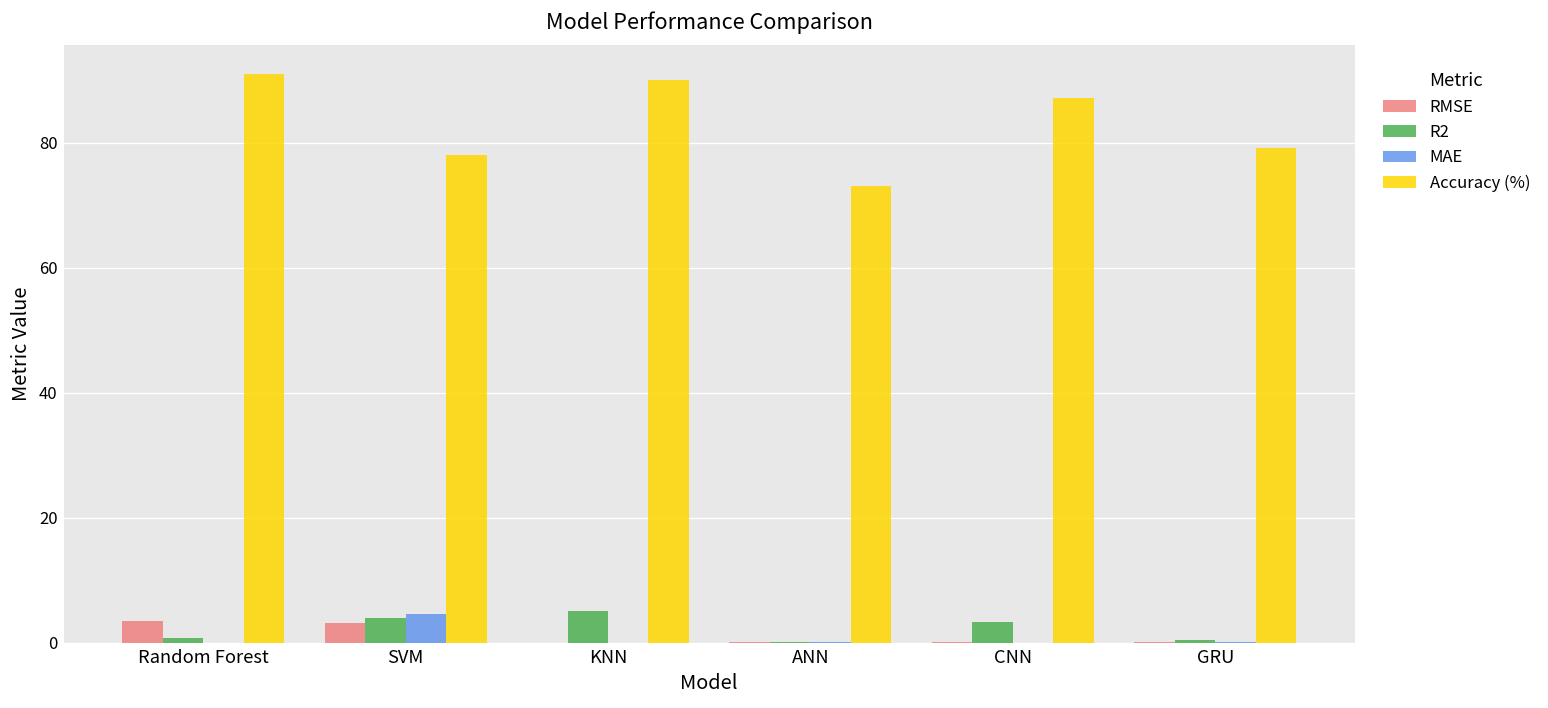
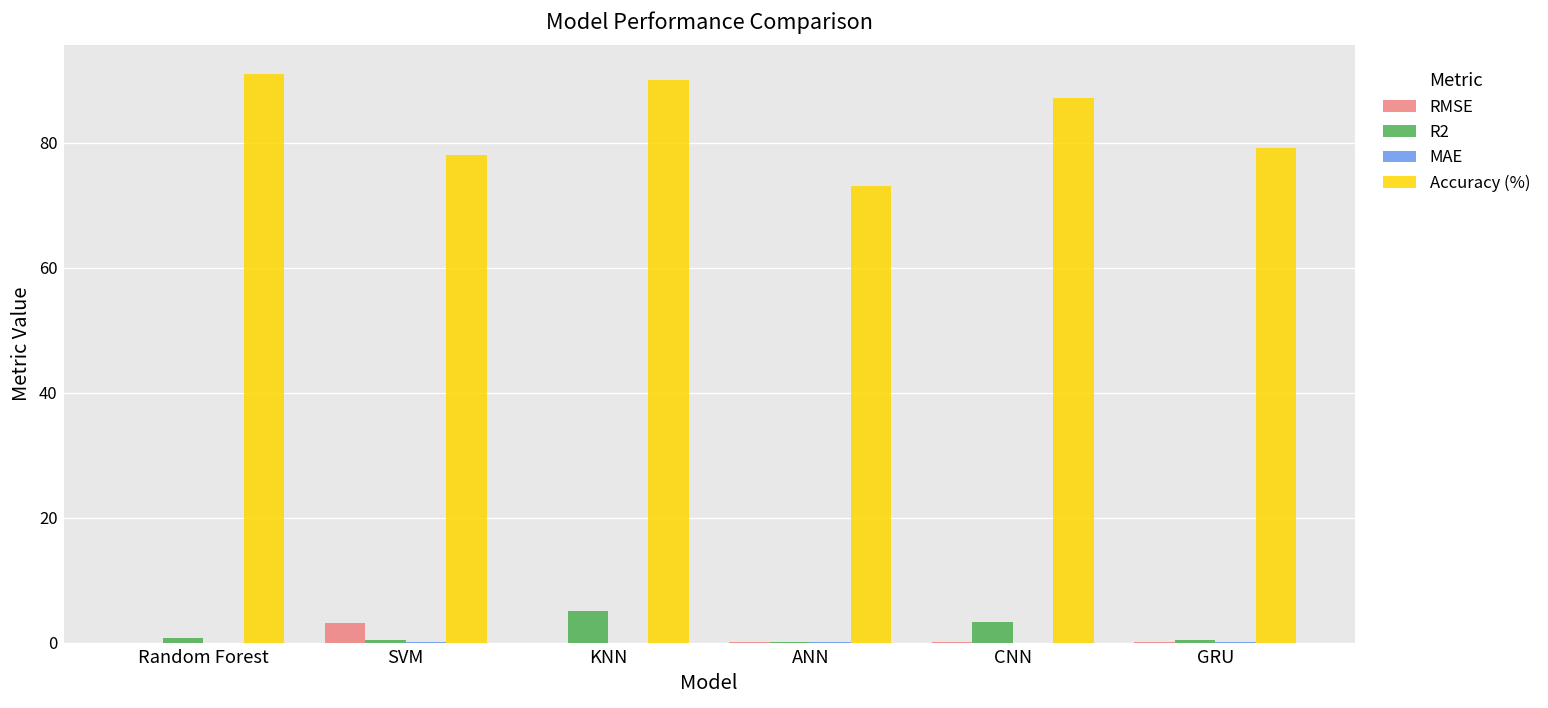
  {
    "RMSE": {
-     "Random Forest": 3,
+     "Random Forest": 0,
      "SVM": 3
    },
    "R2": {
      "Random Forest": 1,
-     "SVM": 4,
+     "SVM": 0,
      "KNN": 5,
      "CNN": 3
    },
    "MAE": {
-     "SVM": 5
+     "SVM": 0
    },
    "Accuracy (%)": {
      "Random Forest": 91,
      "SVM": 78,
      "KNN": 90,
      "ANN": 73,
      "CNN": 87,
      "GRU": 79
    }
  }
